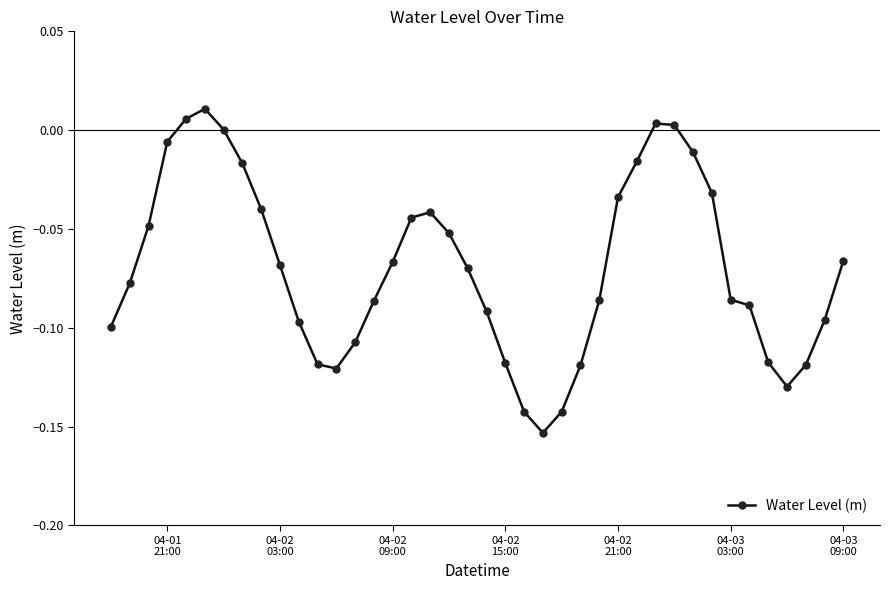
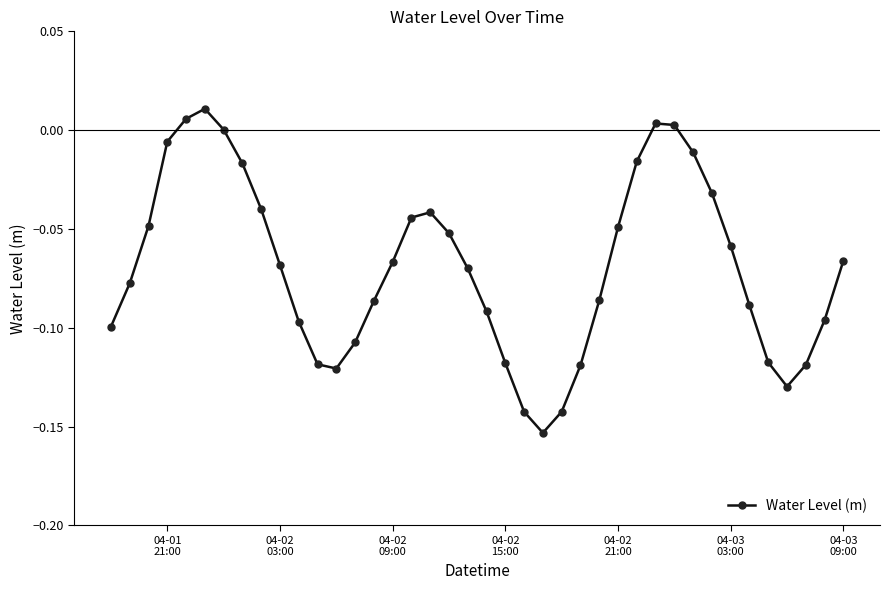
  {
    "04-01 21:00": -0.006,
    "04-02 03:00": -0.068,
    "04-02 09:00": -0.067,
    "04-02 15:00": -0.118,
-   "04-02 21:00": -0.034,
-   "04-03 03:00": -0.086,
+   "04-02 21:00": -0.049,
+   "04-03 03:00": -0.059,
    "04-03 09:00": -0.066
  }
